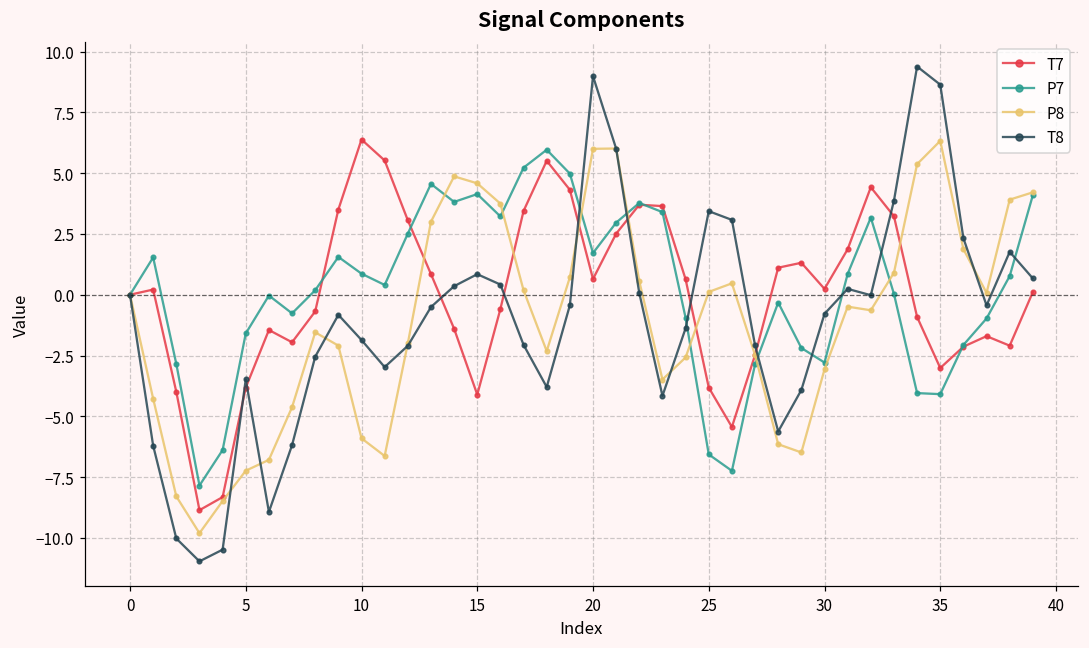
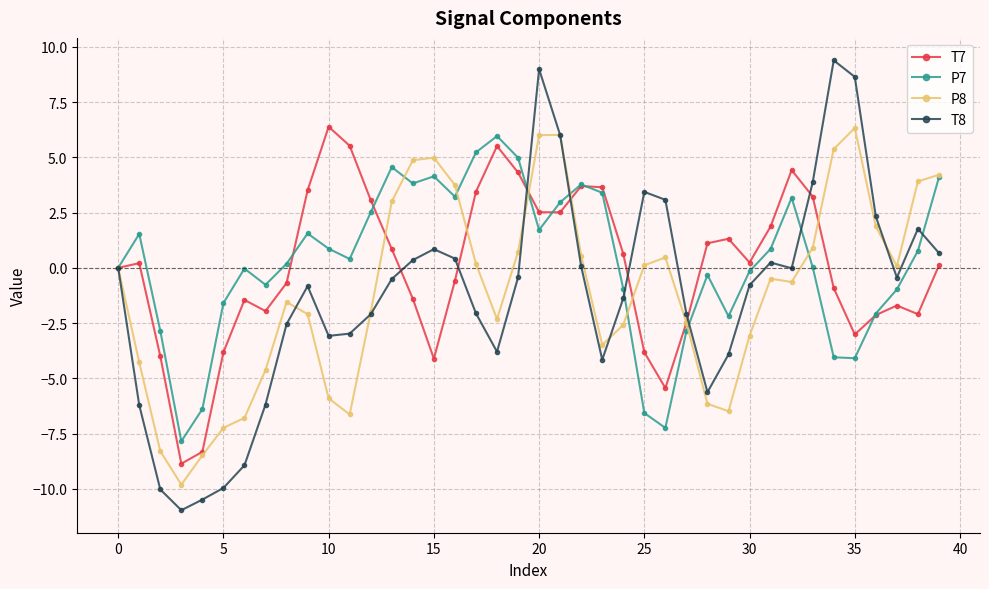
  {
    "T7": {
      "5": -3.8,
      "10": 6.4,
      "15": -4.1,
-     "20": 0.6,
+     "20": 2.5,
      "25": -3.8,
      "30": 0.2,
      "35": -3.0
    },
    "P7": {
      "5": -1.6,
      "10": 0.9,
      "15": 4.1,
      "20": 1.7,
      "25": -6.6,
-     "30": -2.8,
+     "30": -0.2,
      "35": -4.1
    },
    "P8": {
      "5": -7.2,
      "10": -5.9,
-     "15": 4.6,
+     "15": 5.0,
      "20": 6.0,
      "25": 0.1,
      "30": -3.1,
      "35": 6.3
    },
    "T8": {
-     "5": -3.5,
-     "10": -1.9,
+     "5": -10.0,
+     "10": -3.1,
      "15": 0.8,
      "20": 9.0,
      "25": 3.4,
      "30": -0.8,
      "35": 8.6
    }
  }
